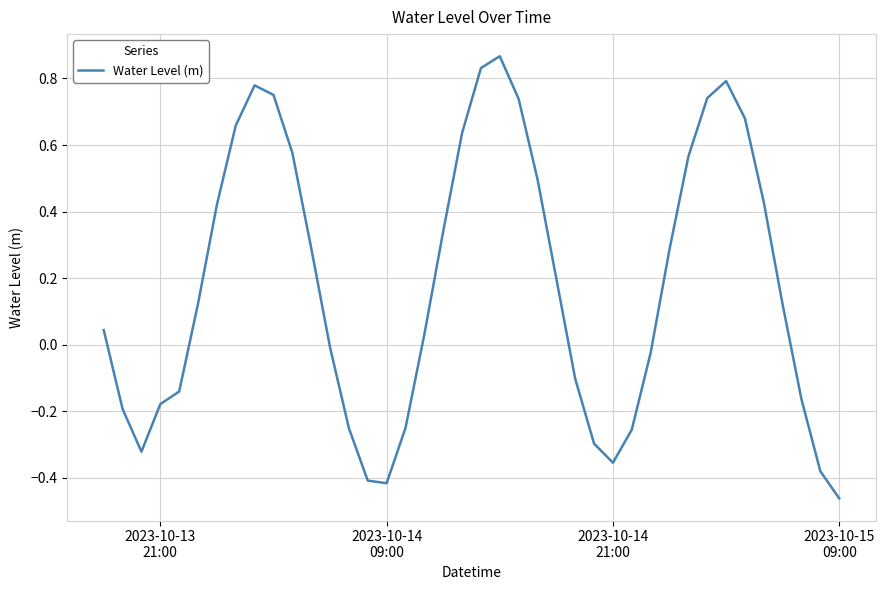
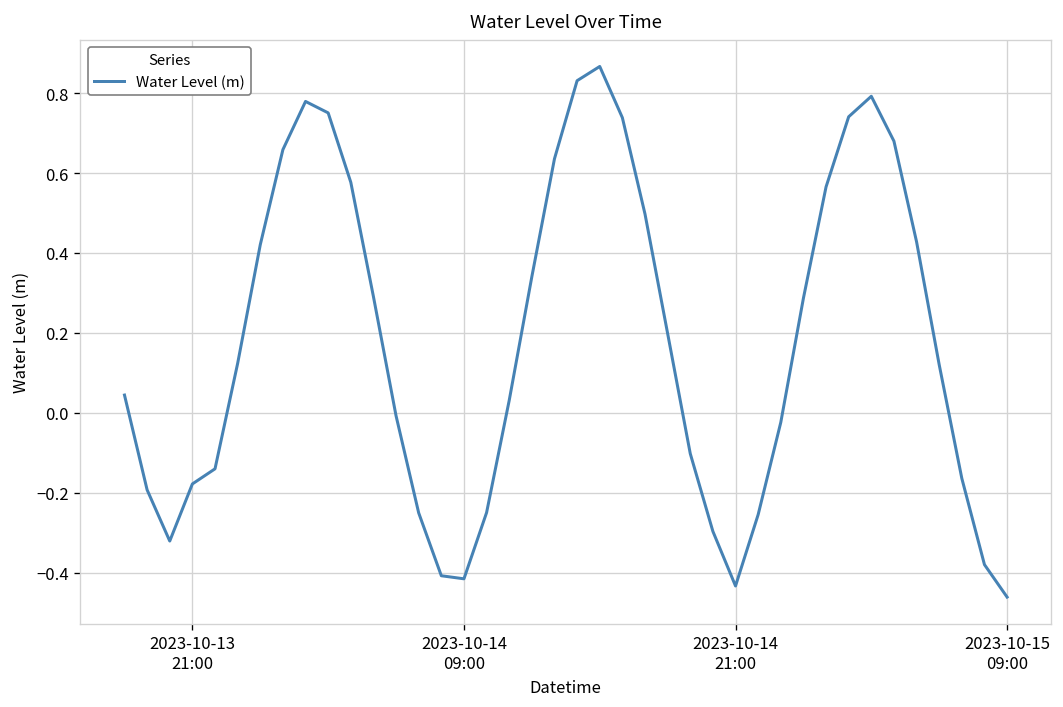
  {
    "2023-10-13 21:00": -0.18,
    "2023-10-14 09:00": -0.42,
-   "2023-10-14 21:00": -0.35,
+   "2023-10-14 21:00": -0.43,
    "2023-10-15 09:00": -0.46
  }
